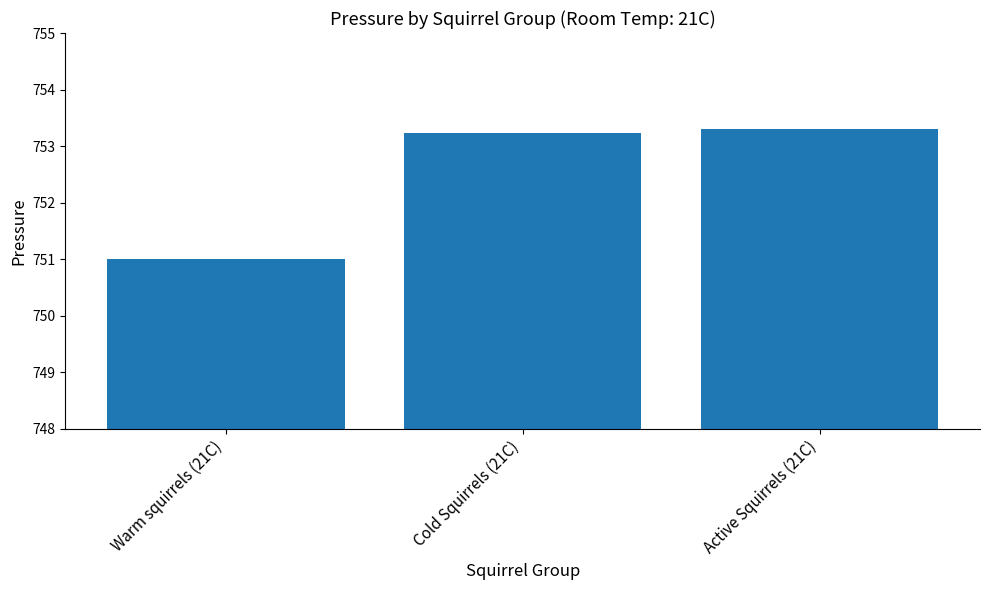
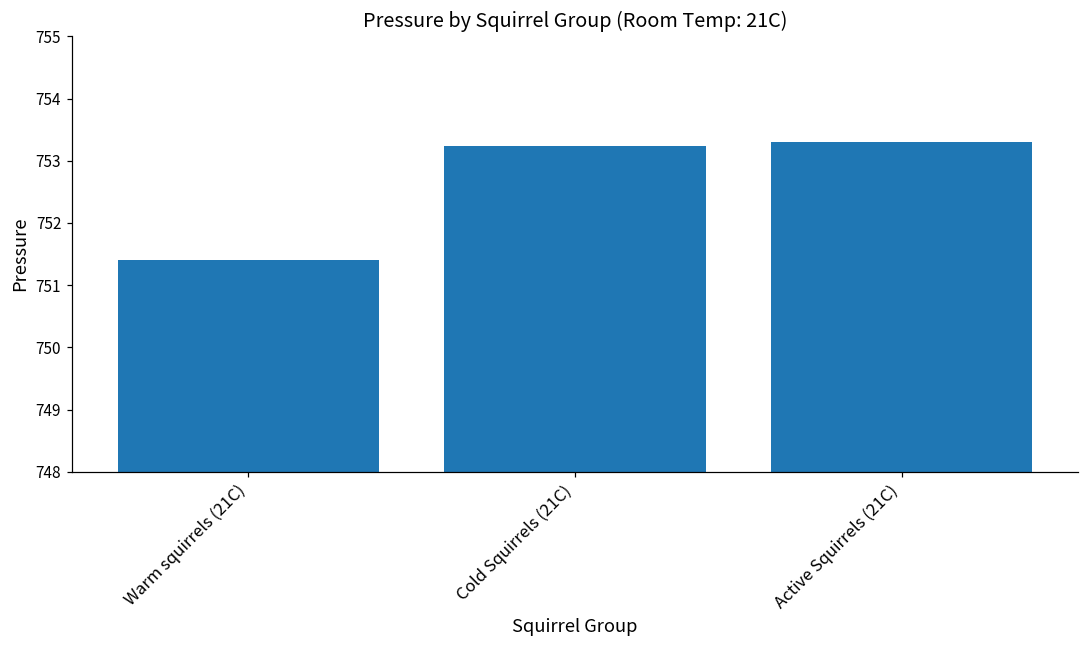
  {
-   "Warm squirrels (21C)": 751.0,
+   "Warm squirrels (21C)": 751.4,
    "Cold Squirrels (21C)": 753.2,
    "Active Squirrels (21C)": 753.3
  }
